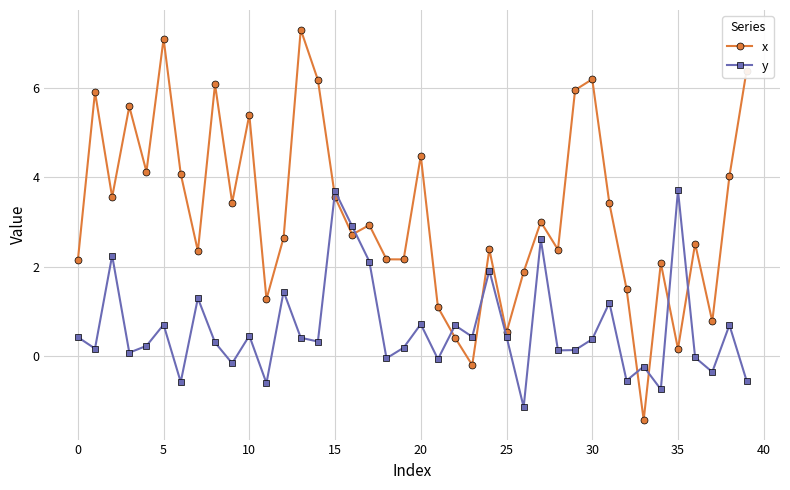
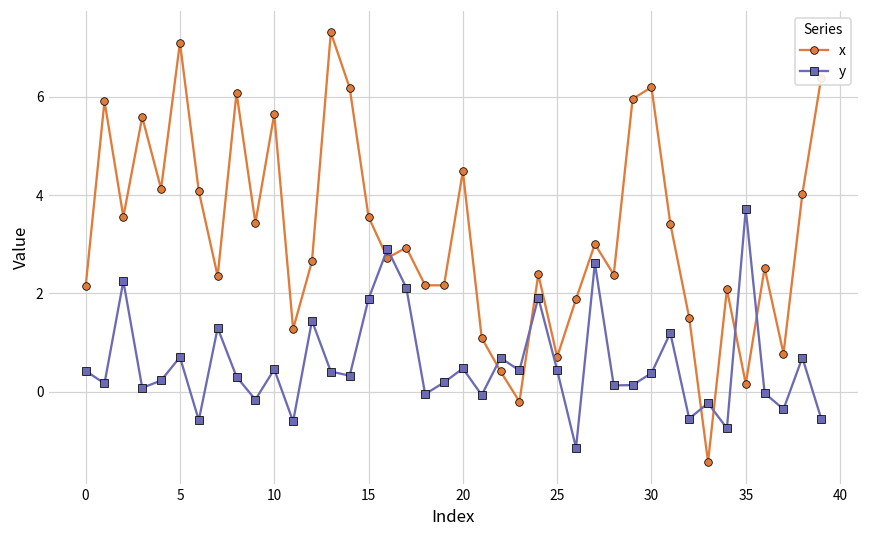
  {
    "x": {
      "0": 2.1,
      "5": 7.1,
-     "10": 5.4,
+     "10": 5.6,
      "15": 3.6,
      "20": 4.5,
-     "25": 0.5,
+     "25": 0.7,
      "30": 6.2,
      "35": 0.2
    },
    "y": {
      "0": 0.4,
      "5": 0.7,
      "10": 0.5,
-     "15": 3.7,
-     "20": 0.7,
+     "15": 1.9,
+     "20": 0.5,
      "25": 0.4,
      "30": 0.4,
      "35": 3.7
    }
  }
